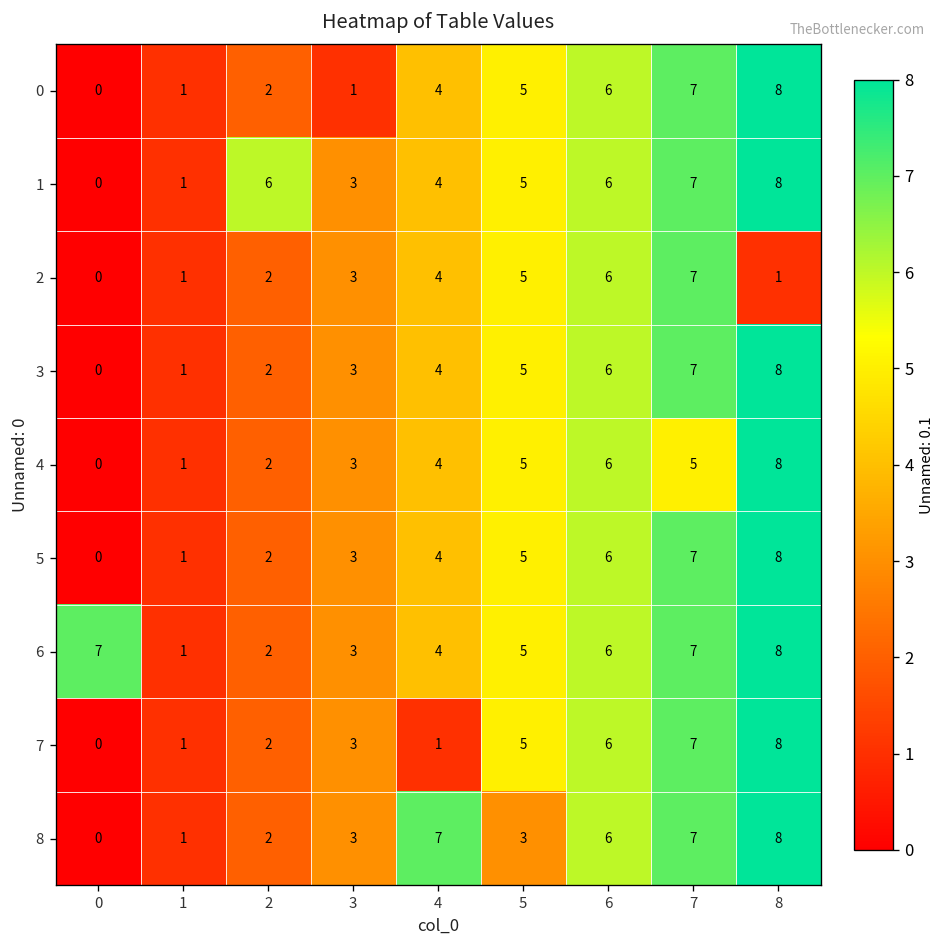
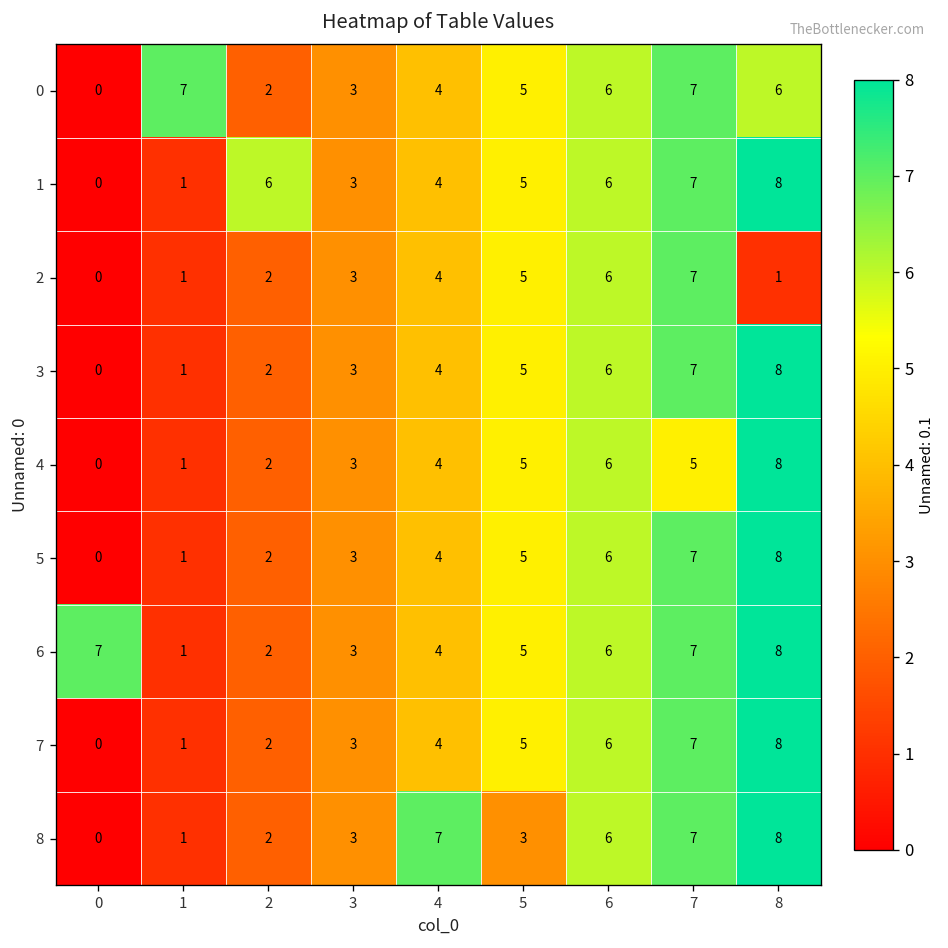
  {
    "0": {
      "0": 0,
-     "1": 1,
+     "1": 7,
      "2": 2,
-     "3": 1,
+     "3": 3,
      "4": 4,
      "5": 5,
      "6": 6,
      "7": 7,
-     "8": 8
+     "8": 6
    },
    "1": {
      "0": 0,
      "1": 1,
      "2": 6,
      "3": 3,
      "4": 4,
      "5": 5,
      "6": 6,
      "7": 7,
      "8": 8
    },
    "2": {
      "0": 0,
      "1": 1,
      "2": 2,
      "3": 3,
      "4": 4,
      "5": 5,
      "6": 6,
      "7": 7,
      "8": 1
    },
    "3": {
      "0": 0,
      "1": 1,
      "2": 2,
      "3": 3,
      "4": 4,
      "5": 5,
      "6": 6,
      "7": 7,
      "8": 8
    },
    "4": {
      "0": 0,
      "1": 1,
      "2": 2,
      "3": 3,
      "4": 4,
      "5": 5,
      "6": 6,
      "7": 5,
      "8": 8
    },
    "5": {
      "0": 0,
      "1": 1,
      "2": 2,
      "3": 3,
      "4": 4,
      "5": 5,
      "6": 6,
      "7": 7,
      "8": 8
    },
    "6": {
      "0": 7,
      "1": 1,
      "2": 2,
      "3": 3,
      "4": 4,
      "5": 5,
      "6": 6,
      "7": 7,
      "8": 8
    },
    "7": {
      "0": 0,
      "1": 1,
      "2": 2,
      "3": 3,
-     "4": 1,
+     "4": 4,
      "5": 5,
      "6": 6,
      "7": 7,
      "8": 8
    },
    "8": {
      "0": 0,
      "1": 1,
      "2": 2,
      "3": 3,
      "4": 7,
      "5": 3,
      "6": 6,
      "7": 7,
      "8": 8
    }
  }
